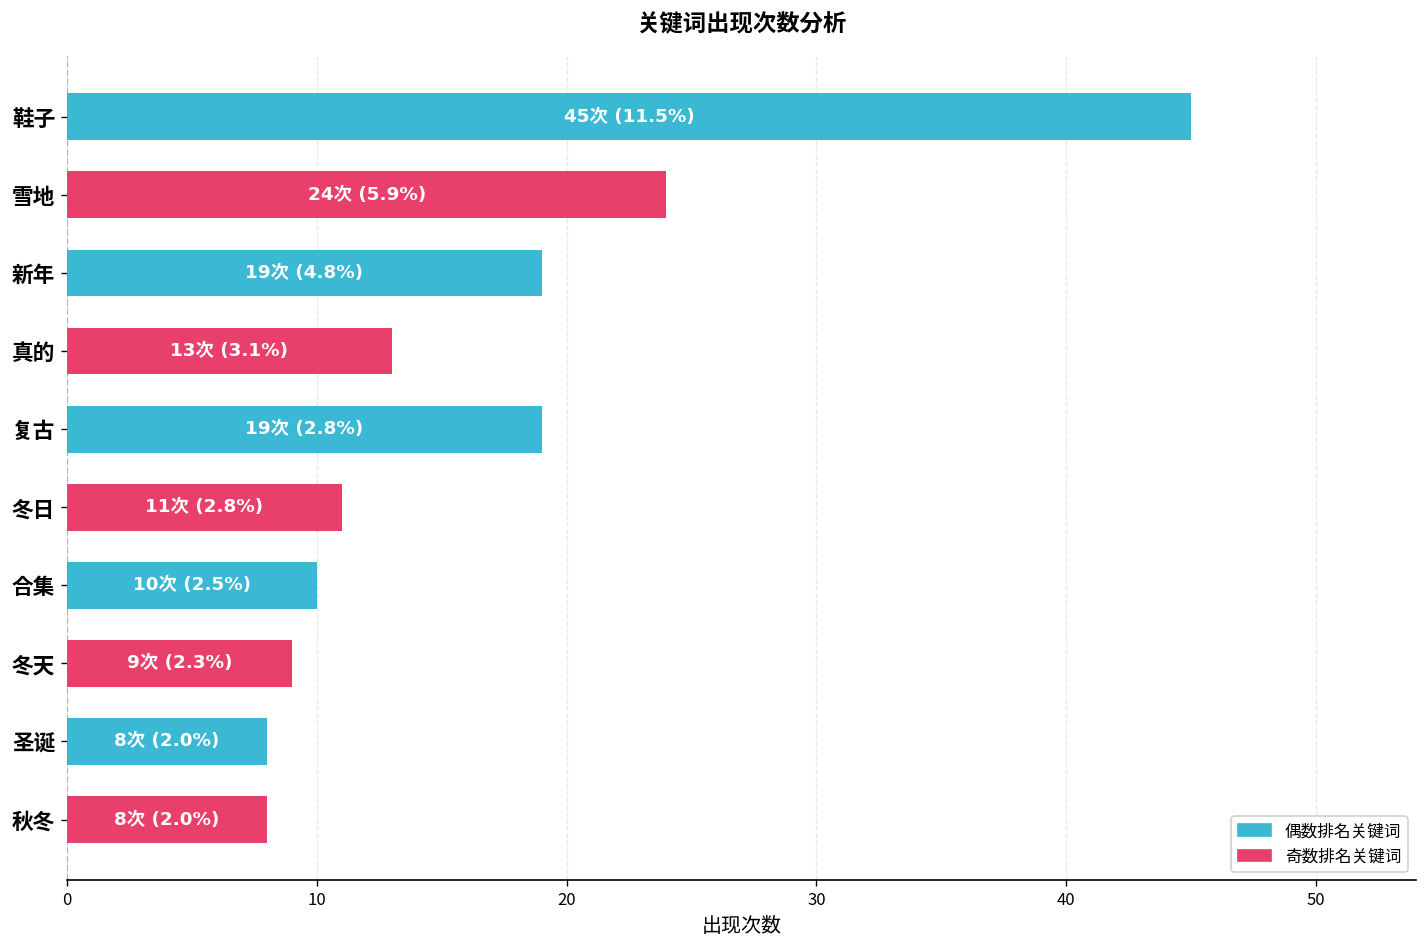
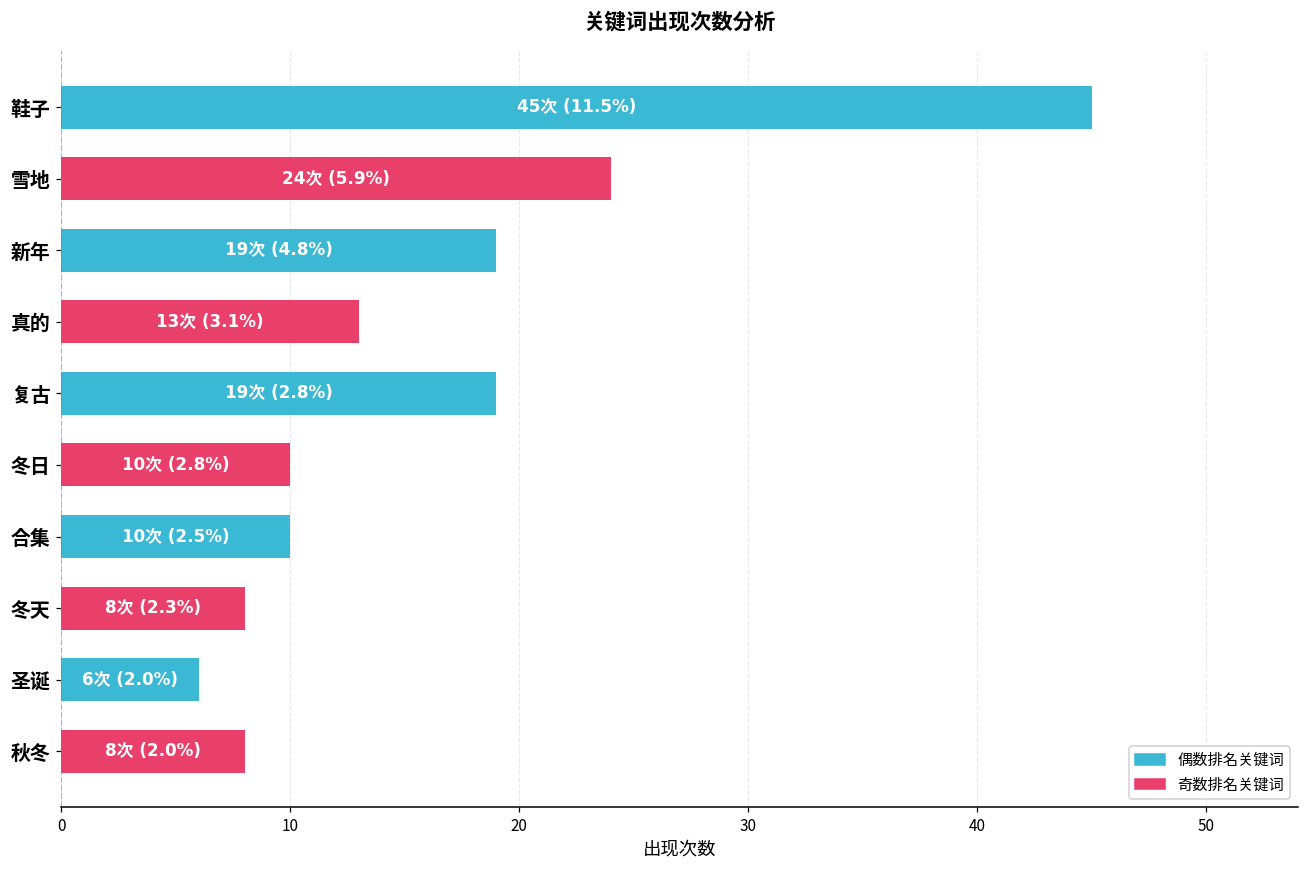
  {
    "鞋子": "45次",
    "雪地": "24次",
    "新年": "19次",
    "真的": "13次",
    "复古": "19次",
-   "冬日": "11次",
+   "冬日": "10次",
    "合集": "10次",
-   "冬天": "9次",
-   "圣诞": "8次",
+   "冬天": "8次",
+   "圣诞": "6次",
    "秋冬": "8次"
  }
